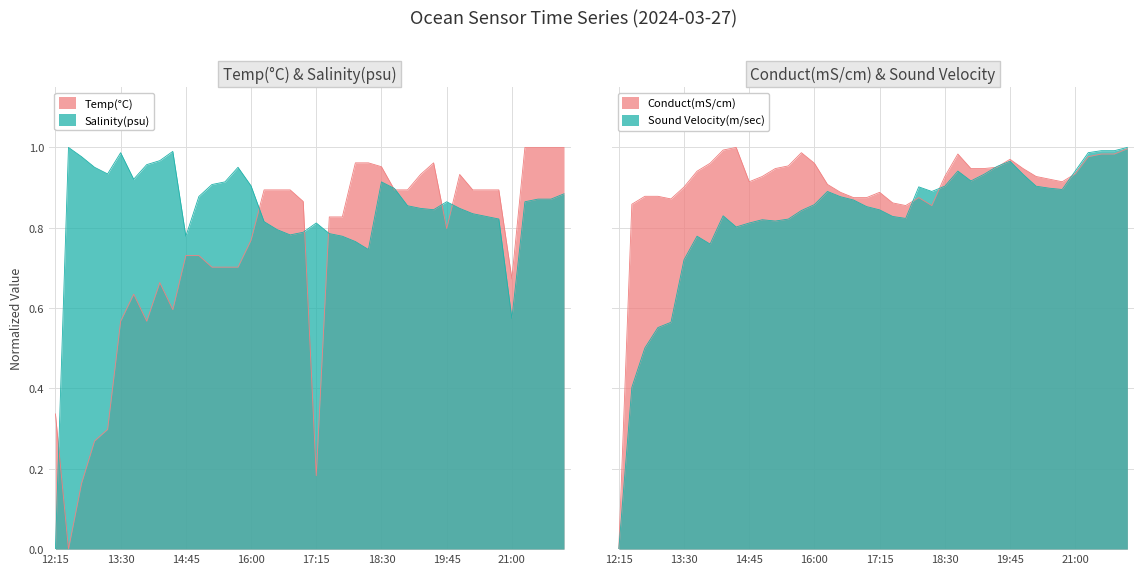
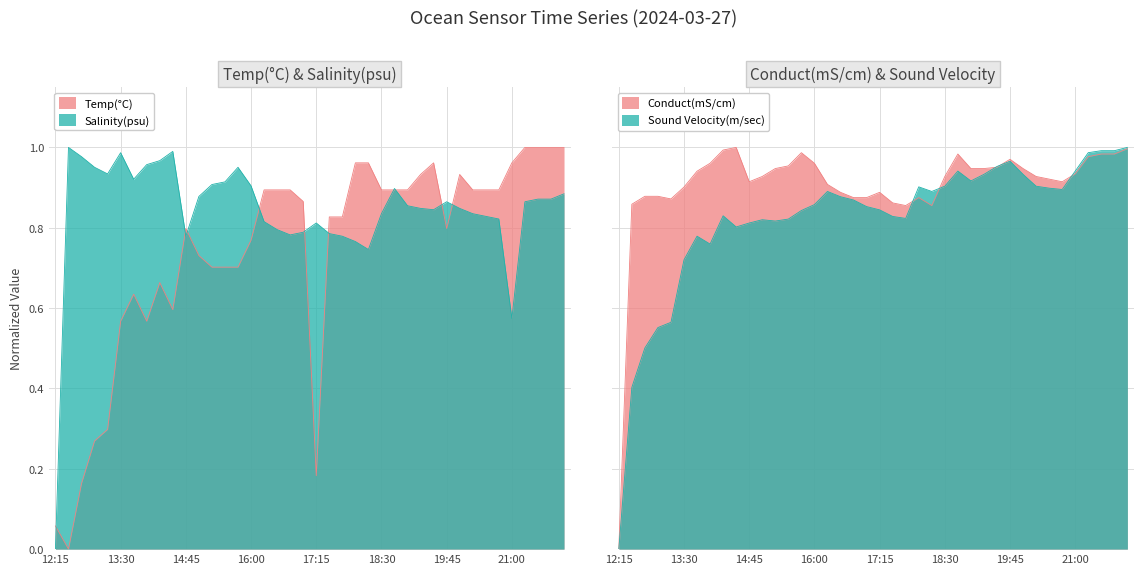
  {
    "Temp(°C) & Salinity(psu)": {
      "Temp(°C)": {
-       "12:15": 0.34,
+       "12:15": 0.06,
        "13:30": 0.57,
-       "14:45": 0.73,
+       "14:45": 0.80,
        "16:00": 0.77,
        "17:15": 0.18,
-       "18:30": 0.95,
+       "18:30": 0.89,
        "19:45": 0.80,
-       "21:00": 0.67
+       "21:00": 0.96
      },
      "Salinity(psu)": {
        "12:15": 0.00,
        "13:30": 0.99,
        "14:45": 0.78,
        "16:00": 0.90,
        "17:15": 0.81,
-       "18:30": 0.91,
+       "18:30": 0.83,
        "19:45": 0.86,
        "21:00": 0.57
      }
    }
  }
